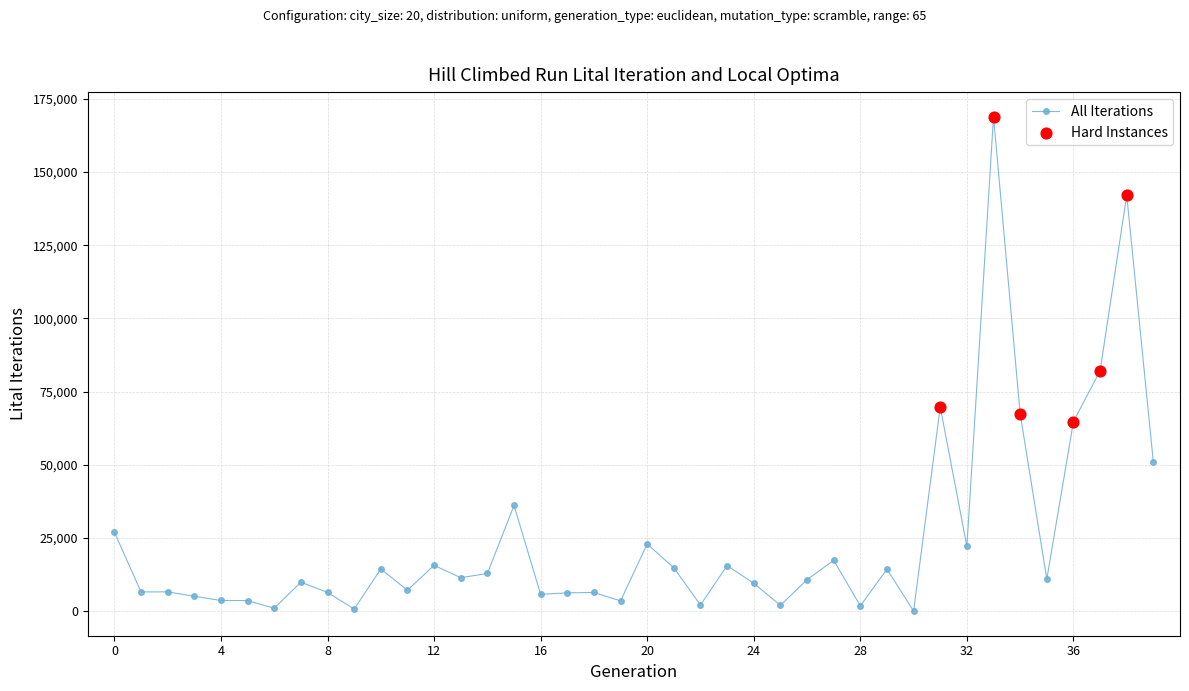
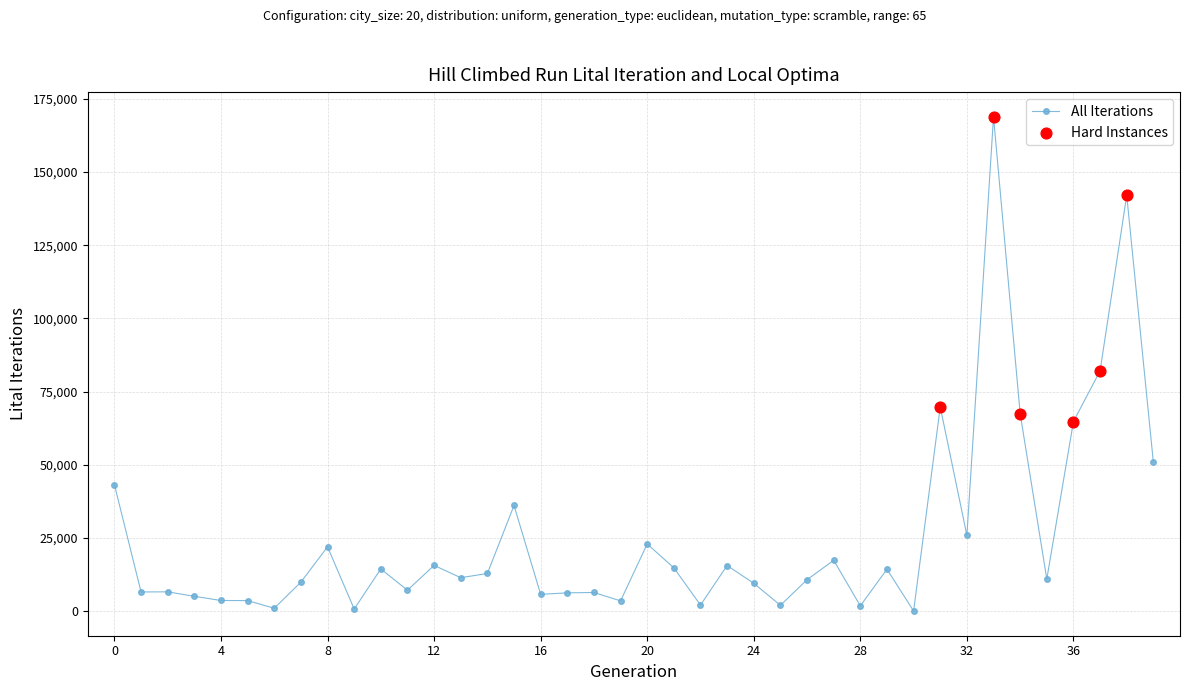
  {
    "All Iterations": {
-     "0": "27,000",
+     "0": "43,000",
      "4": "4,000",
-     "8": "6,000",
+     "8": "22,000",
      "12": "16,000",
      "16": "6,000",
      "20": "23,000",
      "24": "9,000",
      "28": "2,000",
-     "32": "22,000"
+     "32": "26,000"
    }
  }
